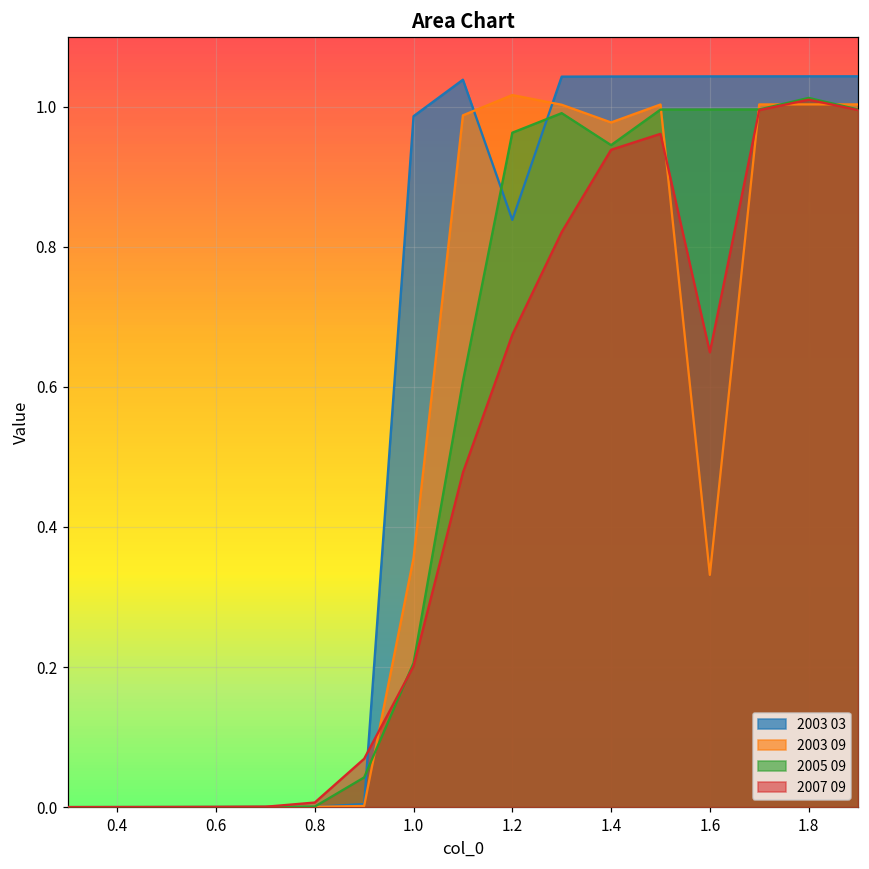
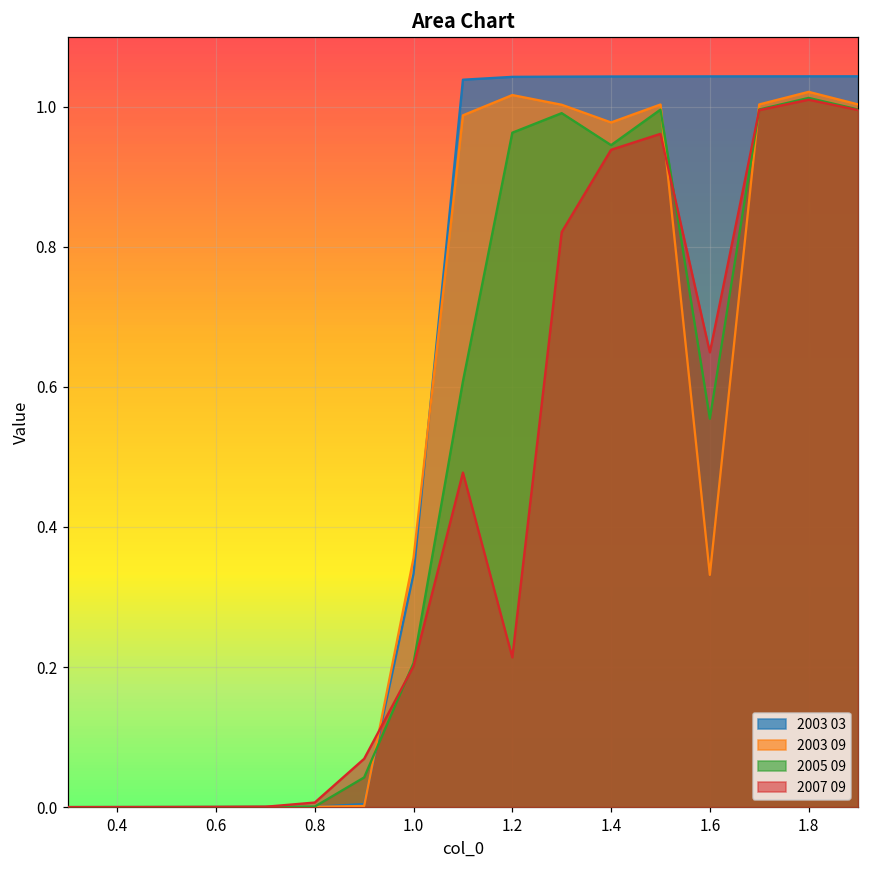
  {
    "2003 03": {
-     "1.0": 0.99,
-     "1.2": 0.84,
+     "1.0": 0.33,
+     "1.2": 1.04,
      "1.4": 1.04,
      "1.6": 1.04,
      "1.8": 1.04
    },
    "2003 09": {
      "1.0": 0.36,
      "1.2": 1.02,
      "1.4": 0.98,
      "1.6": 0.33,
-     "1.8": 1.00
+     "1.8": 1.02
    },
    "2005 09": {
      "1.0": 0.21,
      "1.2": 0.96,
      "1.4": 0.95,
-     "1.6": 1.00
+     "1.6": 0.55
    },
    "2007 09": {
      "0.8": 0.01,
      "1.0": 0.20,
-     "1.2": 0.67,
+     "1.2": 0.21,
      "1.4": 0.94,
      "1.6": 0.65
    }
  }
